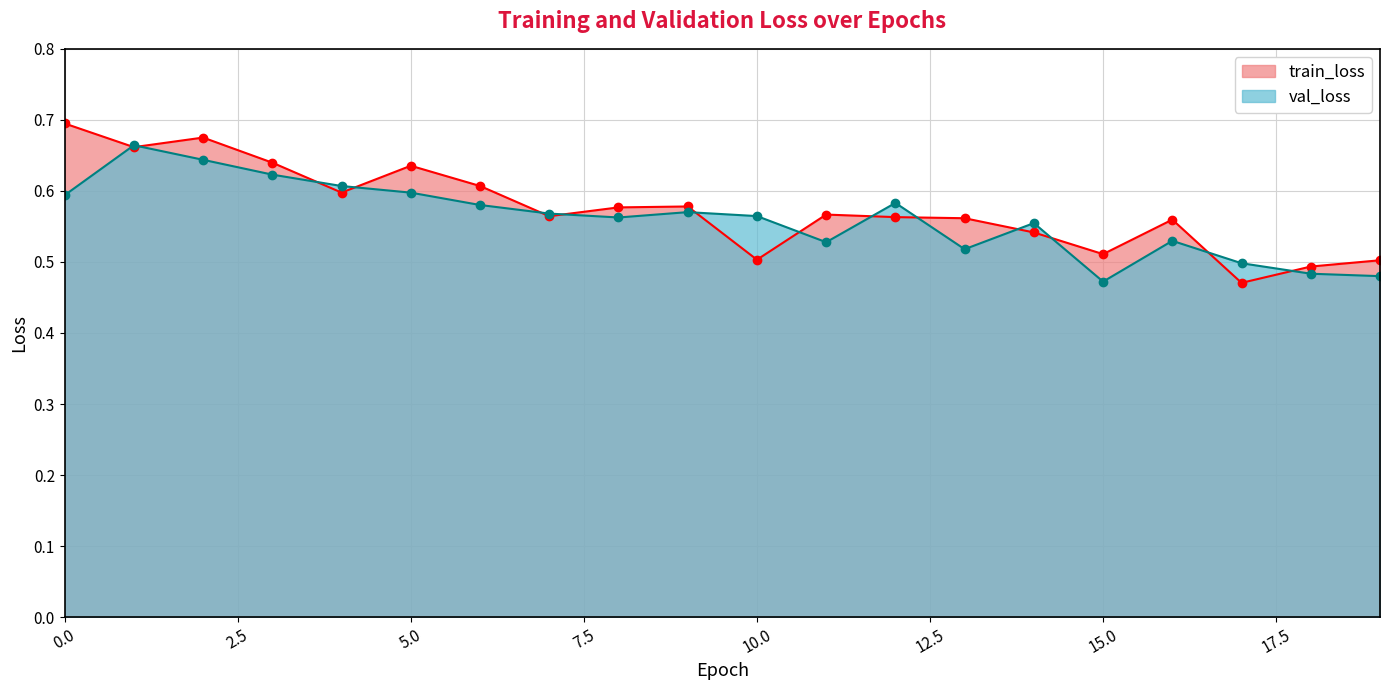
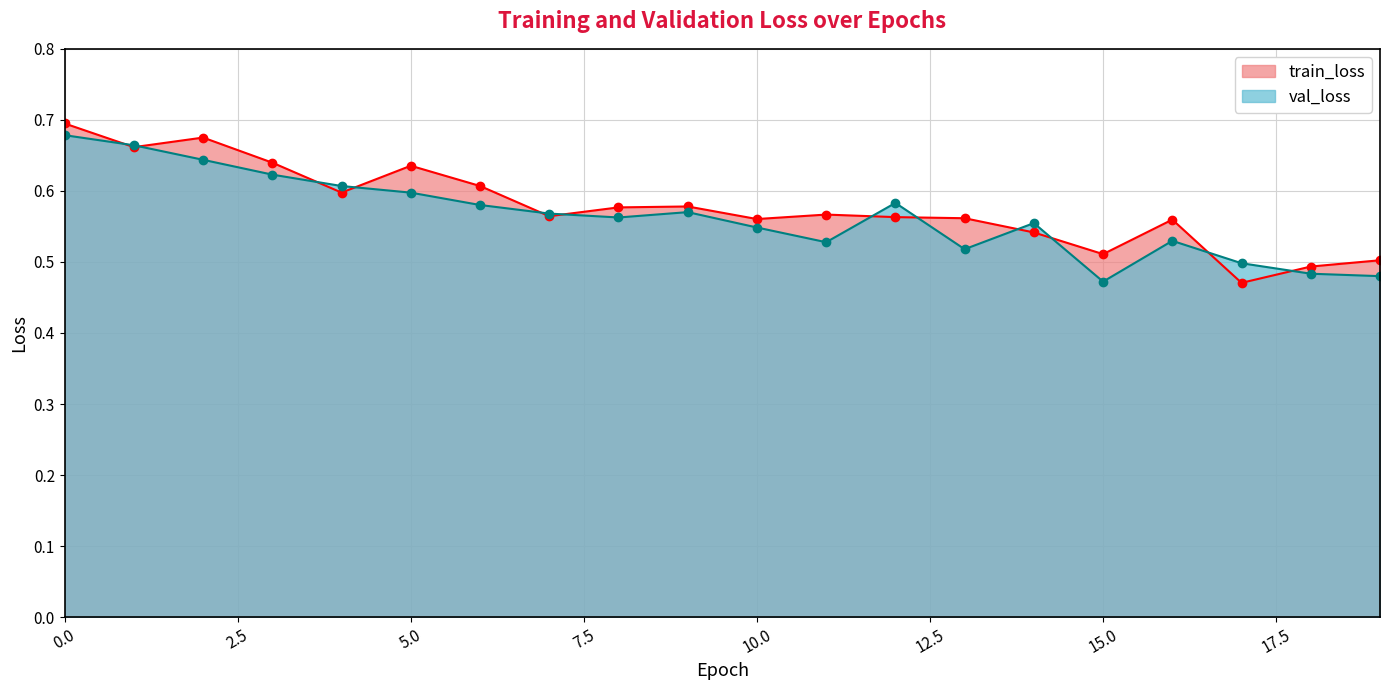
  {
    "train_loss": {
      "0.0": 0.69,
      "5.0": 0.64,
-     "10.0": 0.50,
+     "10.0": 0.56,
      "15.0": 0.51
    },
    "val_loss": {
-     "0.0": 0.59,
+     "0.0": 0.68,
      "5.0": 0.60,
-     "10.0": 0.56,
+     "10.0": 0.55,
      "15.0": 0.47
    }
  }
